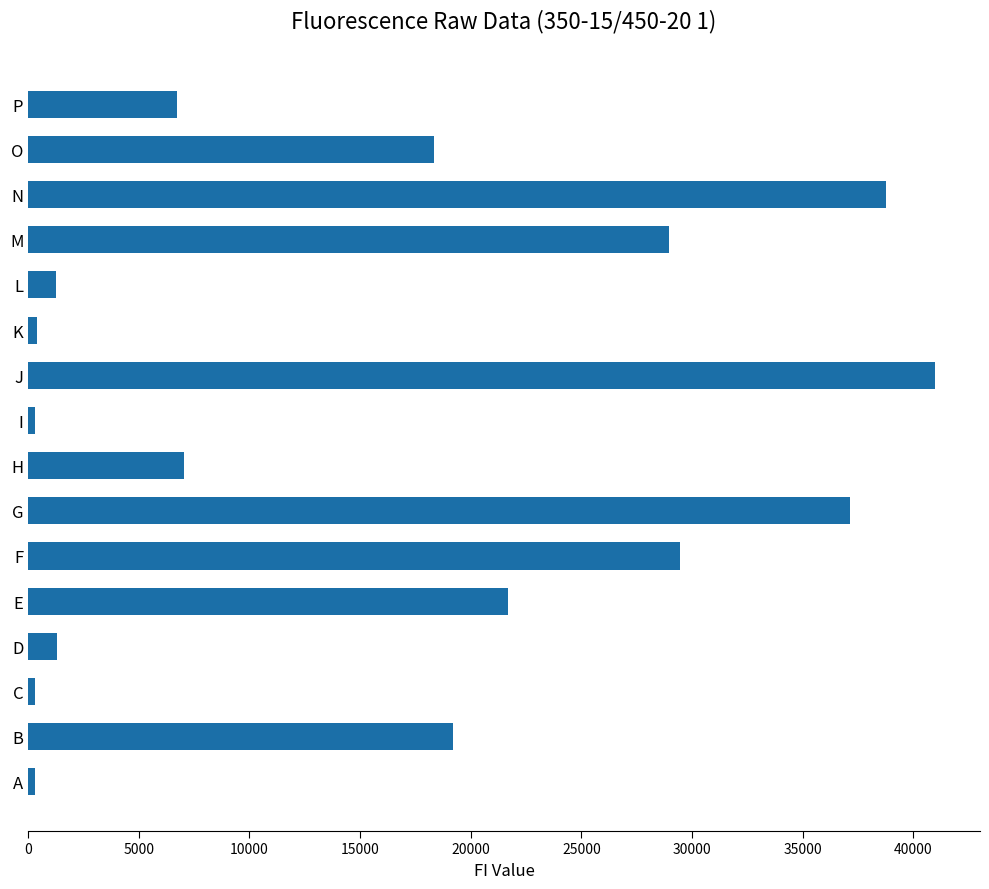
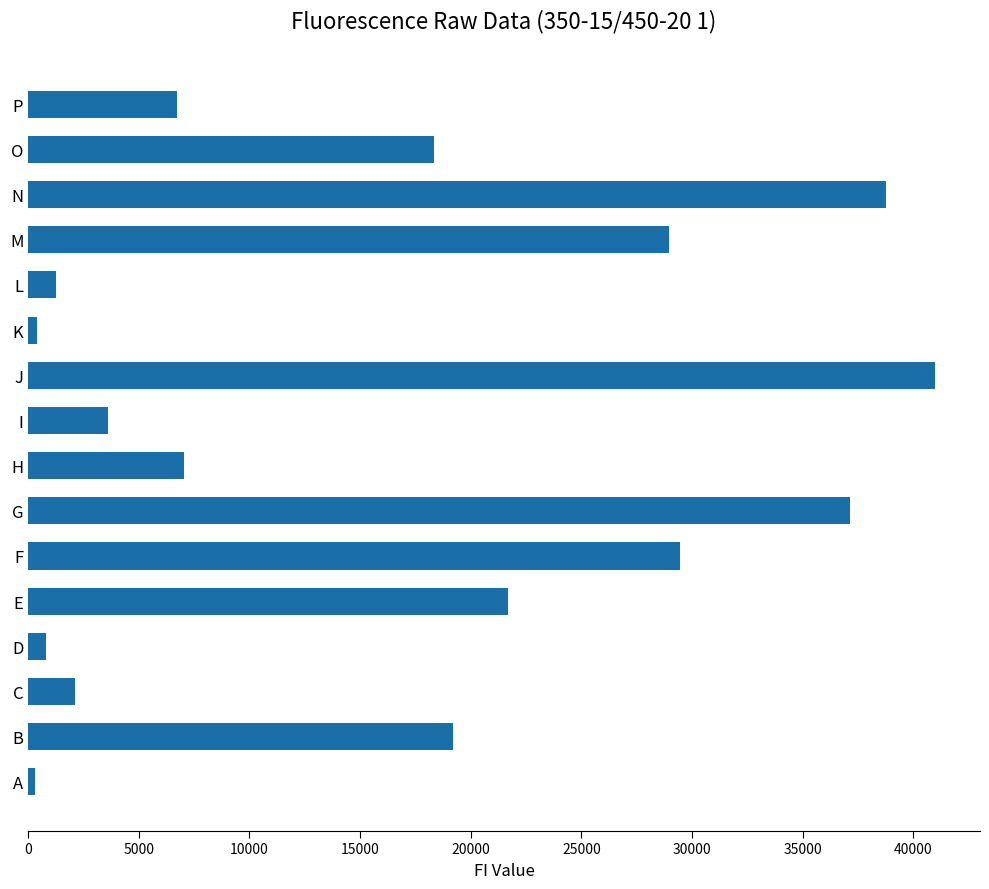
  {
    "P": 6700,
    "O": 18400,
    "N": 38800,
    "M": 29000,
    "L": 1300,
    "K": 400,
    "J": 41000,
-   "I": 300,
+   "I": 3600,
    "H": 7000,
    "G": 37200,
    "F": 29500,
    "E": 21700,
-   "D": 1300,
-   "C": 300,
+   "D": 800,
+   "C": 2100,
    "B": 19200,
    "A": 300
  }
